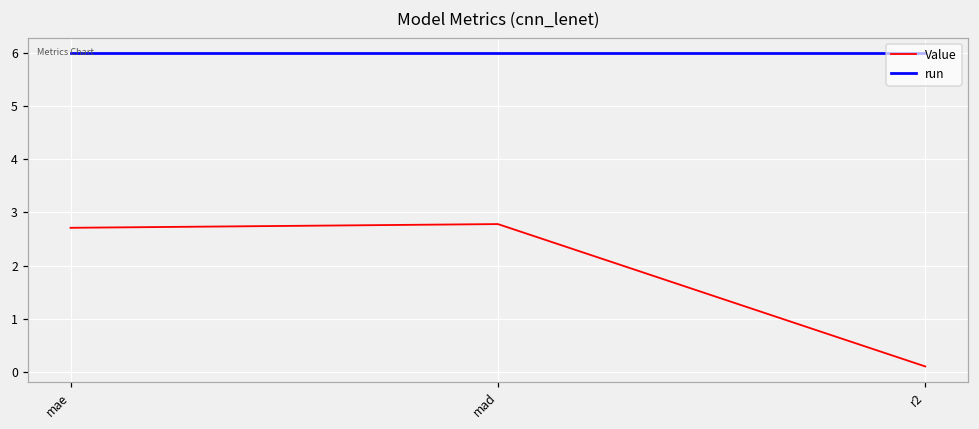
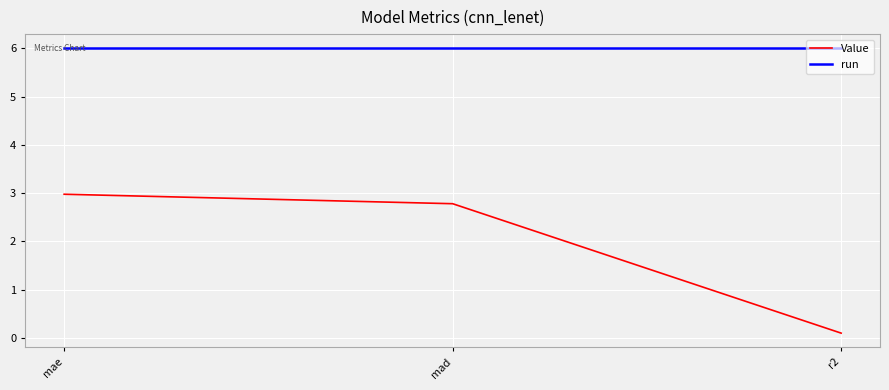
  {
    "Value": {
-     "mae": 2.7,
+     "mae": 3.0,
      "mad": 2.8,
      "r2": 0.1
    },
    "run": {
      "mae": 6.0,
      "mad": 6.0
    }
  }
